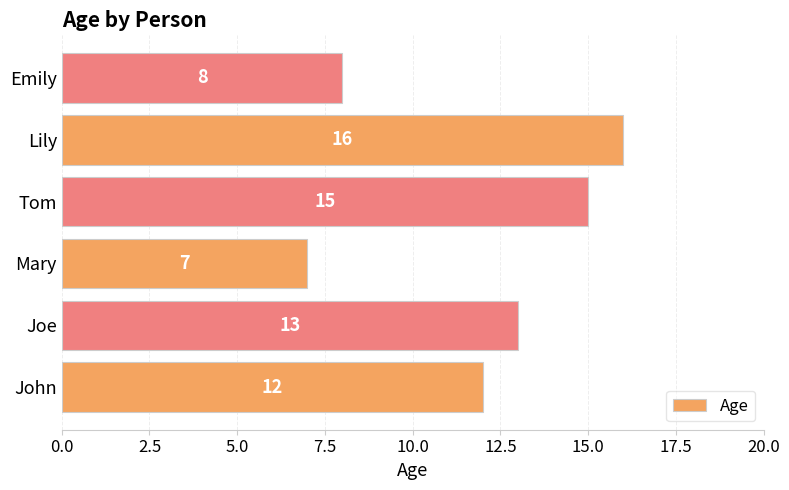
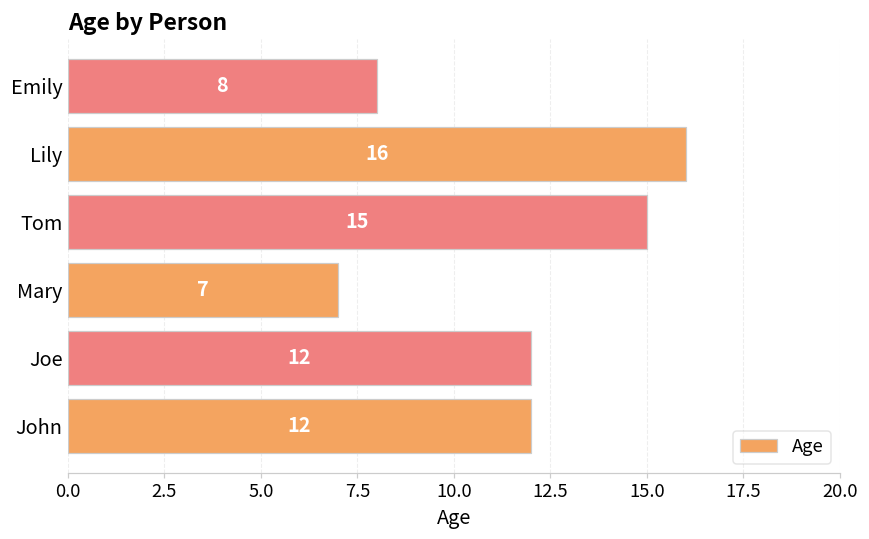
  {
    "Emily": 8,
    "Lily": 16,
    "Tom": 15,
    "Mary": 7,
-   "Joe": 13,
+   "Joe": 12,
    "John": 12
  }
